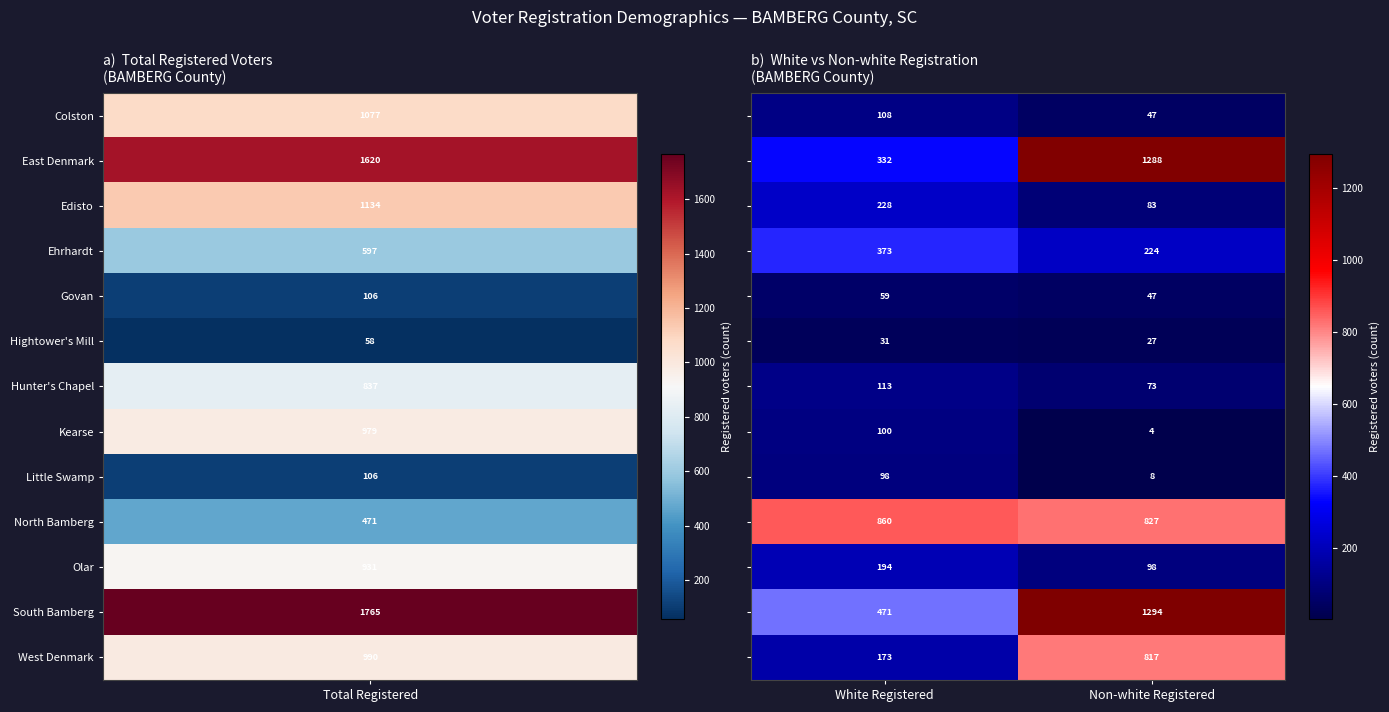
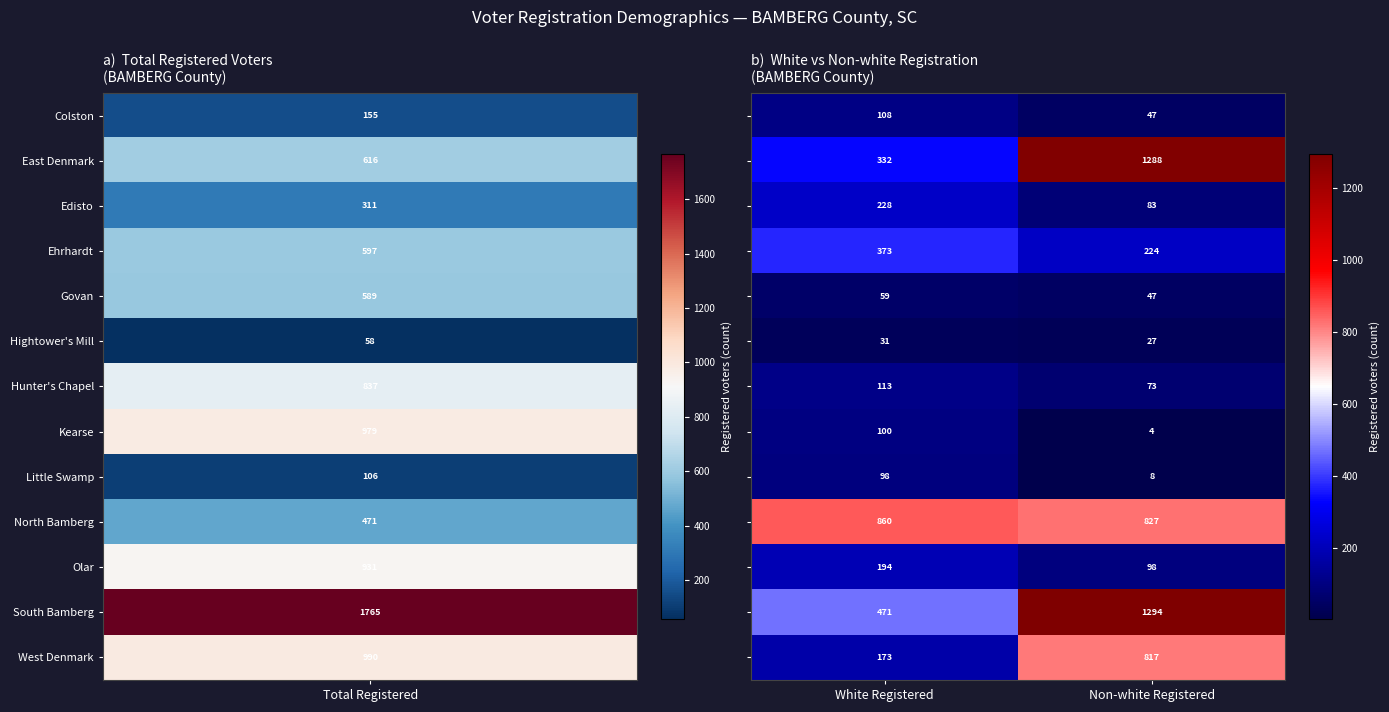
  {
    "a) Total Registered Voters (BAMBERG County)": {
      "Colston": {
-       "Total Registered": 1077
+       "Total Registered": 155
      },
      "East Denmark": {
-       "Total Registered": 1620
+       "Total Registered": 616
      },
      "Edisto": {
-       "Total Registered": 1134
+       "Total Registered": 311
      },
      "Ehrhardt": {
        "Total Registered": 597
      },
      "Govan": {
-       "Total Registered": 106
+       "Total Registered": 589
      },
      "Hightower's Mill": {
        "Total Registered": 58
      },
      "Little Swamp": {
        "Total Registered": 106
      },
      "North Bamberg": {
        "Total Registered": 471
      },
      "South Bamberg": {
        "Total Registered": 1765
      }
    }
  }
